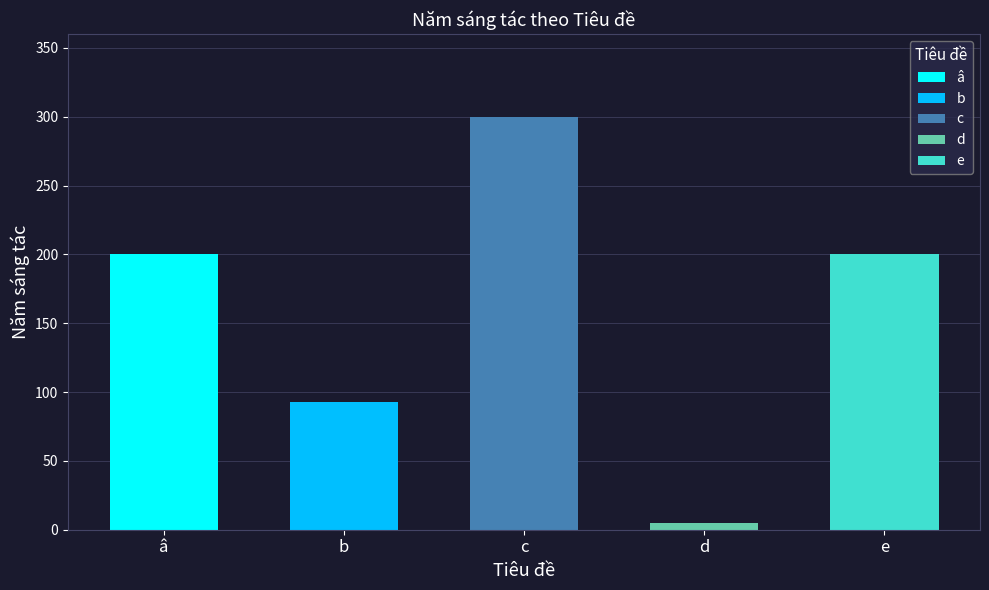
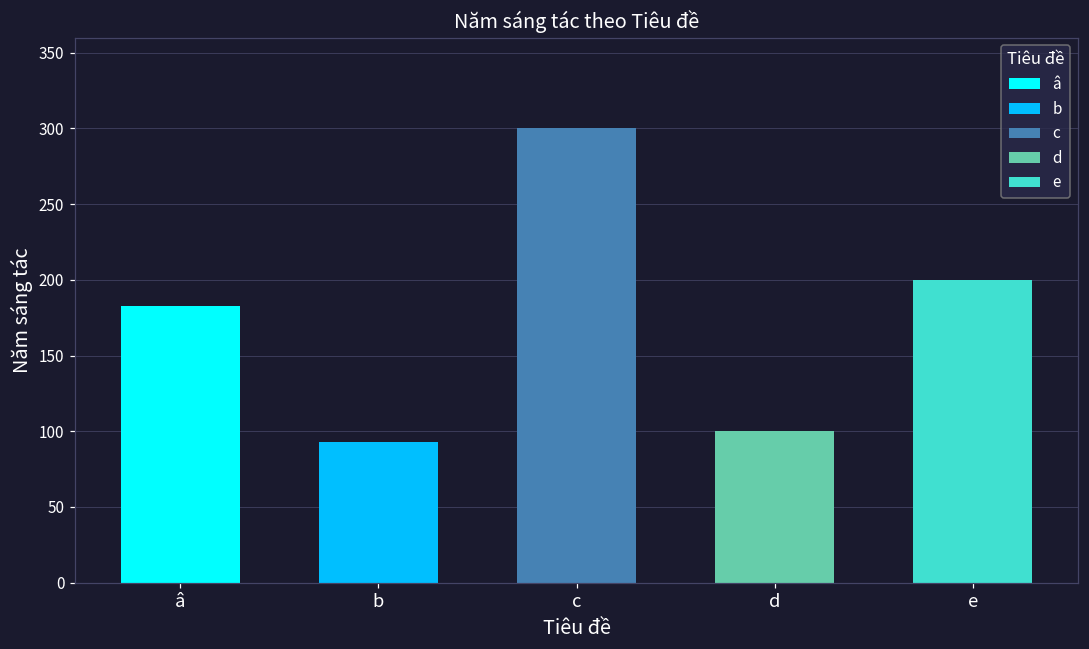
  {
-   "â": 200,
+   "â": 183,
    "b": 93,
    "c": 300,
-   "d": 5,
+   "d": 100,
    "e": 200
  }
